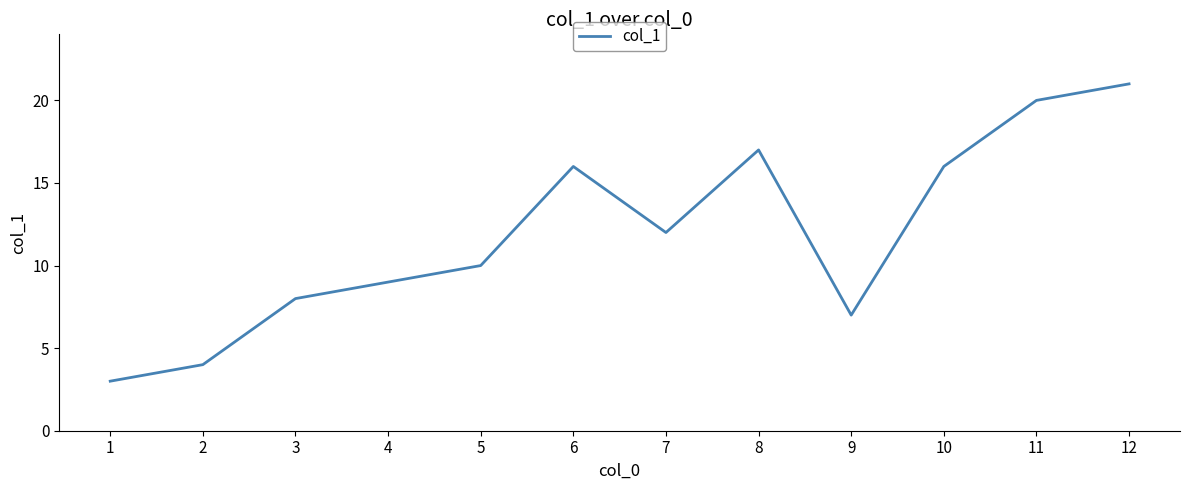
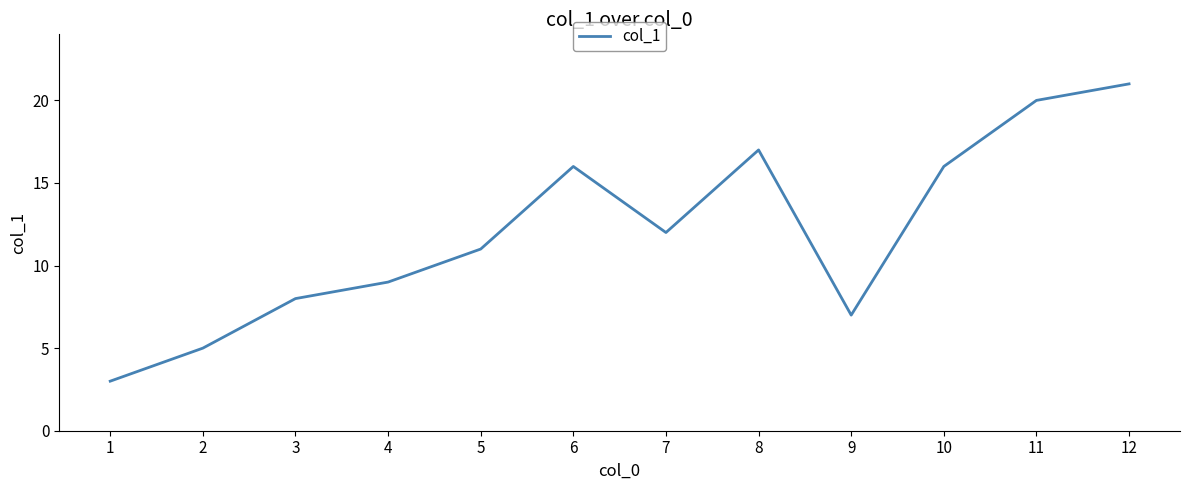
  {
    "1": 3,
-   "2": 4,
+   "2": 5,
    "3": 8,
    "4": 9,
-   "5": 10,
+   "5": 11,
    "6": 16,
    "7": 12,
    "8": 17,
    "9": 7,
    "10": 16,
    "11": 20,
    "12": 21
  }
